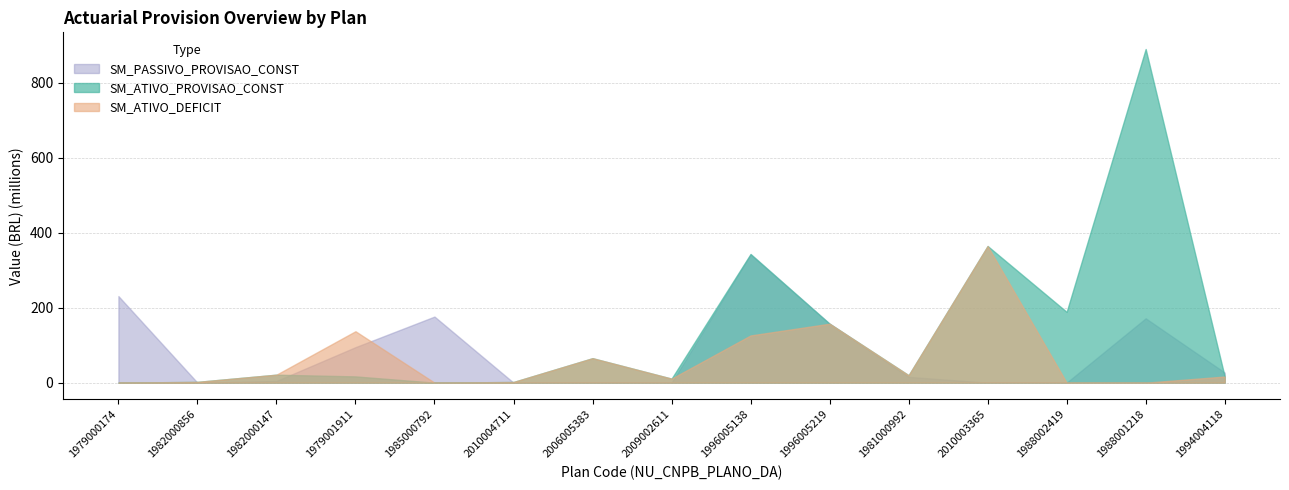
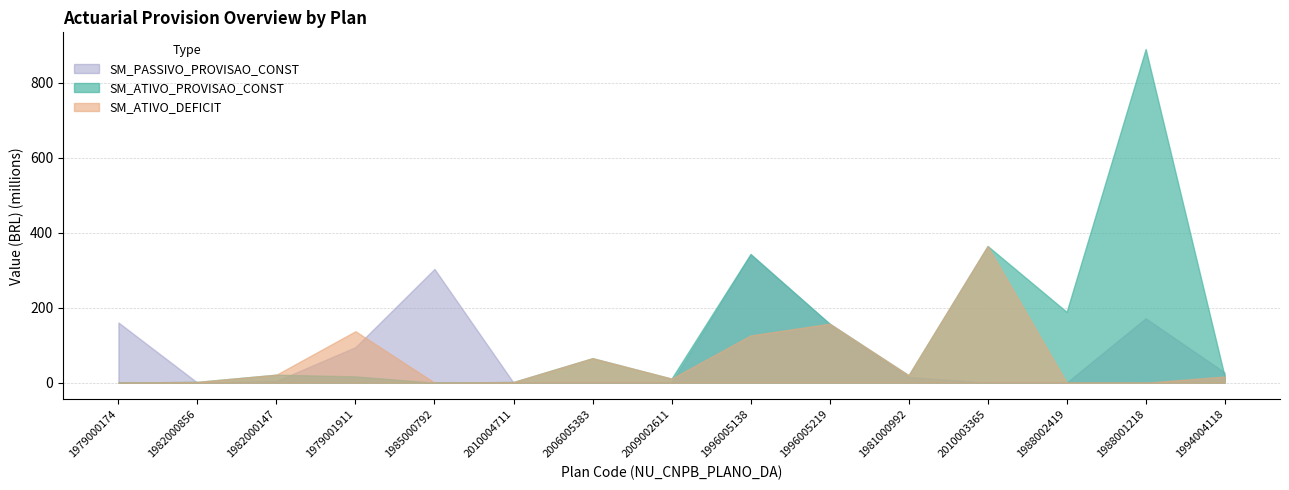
  {
    "SM_PASSIVO_PROVISAO_CONST": {
-     "1979000174": 230,
+     "1979000174": 160,
      "1979001911": 90,
-     "1985000792": 180,
+     "1985000792": 300,
      "2006005383": 0,
      "2009002611": 0,
      "2010003365": 0,
      "1988001218": 170,
      "1994004118": 30
    },
    "SM_ATIVO_PROVISAO_CONST": {
      "1979001911": 20,
      "1988002419": 190,
      "1988001218": 890
    },
    "SM_ATIVO_DEFICIT": {
      "1979001911": 140,
      "1996005138": 130,
      "1988001218": 0
    }
  }
